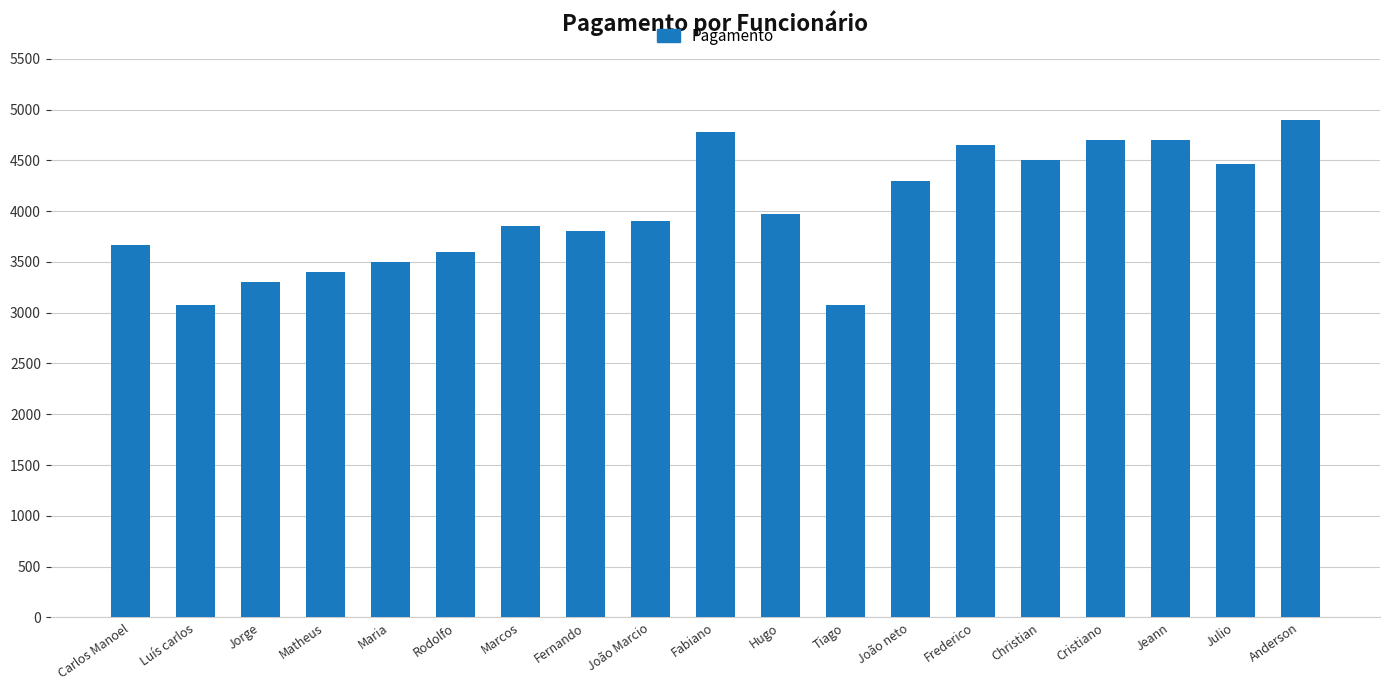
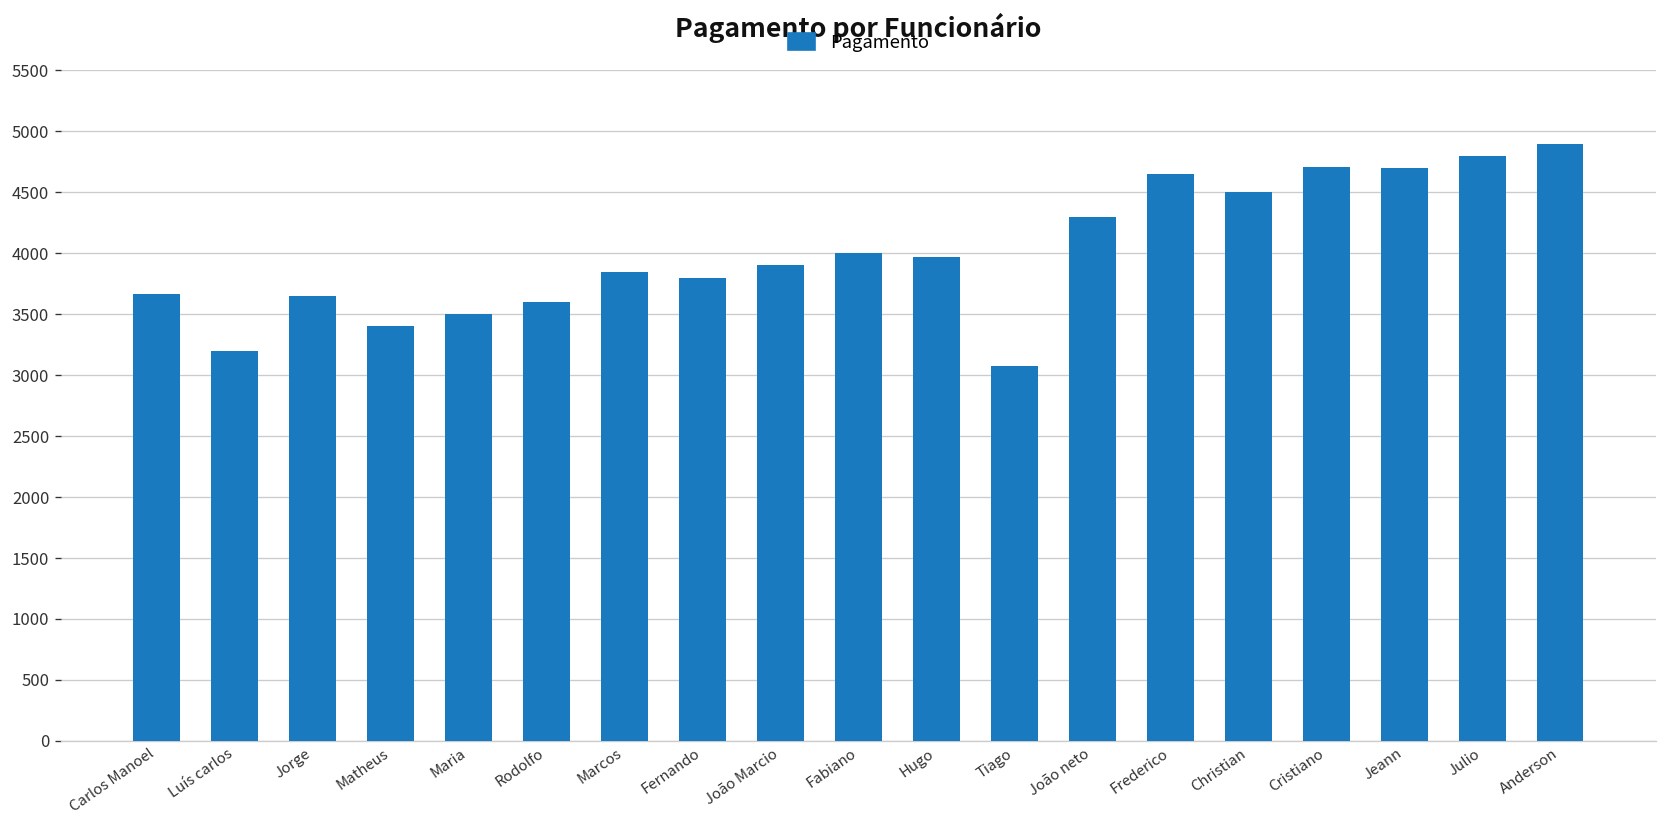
  {
    "Carlos Manoel": 3670,
-   "Luís carlos": 3080,
-   "Jorge": 3300,
+   "Luís carlos": 3200,
+   "Jorge": 3650,
    "Matheus": 3400,
    "Maria": 3500,
    "Rodolfo": 3600,
    "Marcos": 3850,
    "Fernando": 3800,
    "João Marcio": 3900,
-   "Fabiano": 4780,
+   "Fabiano": 4000,
    "Hugo": 3970,
    "Tiago": 3070,
    "João neto": 4300,
    "Frederico": 4650,
    "Christian": 4500,
    "Cristiano": 4700,
    "Jeann": 4700,
-   "Julio": 4460,
+   "Julio": 4800,
    "Anderson": 4900
  }
